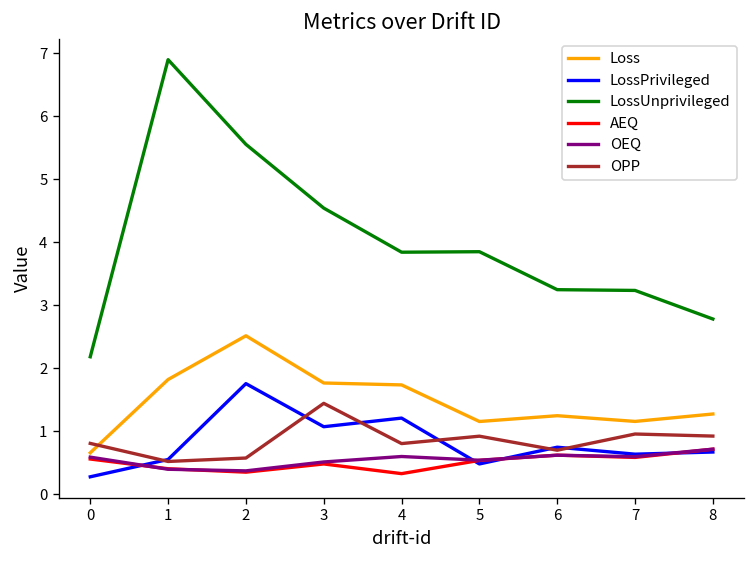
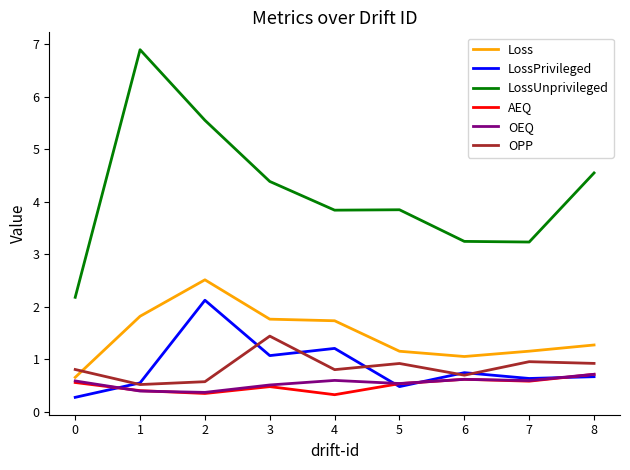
  {
    "Loss": {
      "0": 0.7,
      "1": 1.8,
      "2": 2.5,
      "3": 1.8,
      "4": 1.7,
      "5": 1.2,
-     "6": 1.2,
+     "6": 1.1,
      "7": 1.2,
      "8": 1.3
    },
    "LossPrivileged": {
      "0": 0.3,
-     "2": 1.8,
+     "2": 2.1,
      "3": 1.1,
      "4": 1.2,
      "5": 0.5
    },
    "LossUnprivileged": {
      "0": 2.2,
      "1": 6.9,
      "2": 5.6,
-     "3": 4.5,
+     "3": 4.4,
      "4": 3.8,
      "5": 3.8,
      "6": 3.2,
      "7": 3.2,
-     "8": 2.8
+     "8": 4.5
    },
    "AEQ": {
      "4": 0.3
    },
    "OEQ": {
      "4": 0.6
    },
    "OPP": {
      "0": 0.8,
      "2": 0.6,
      "3": 1.4,
      "4": 0.8,
      "5": 0.9,
      "7": 1.0,
      "8": 0.9
    }
  }
